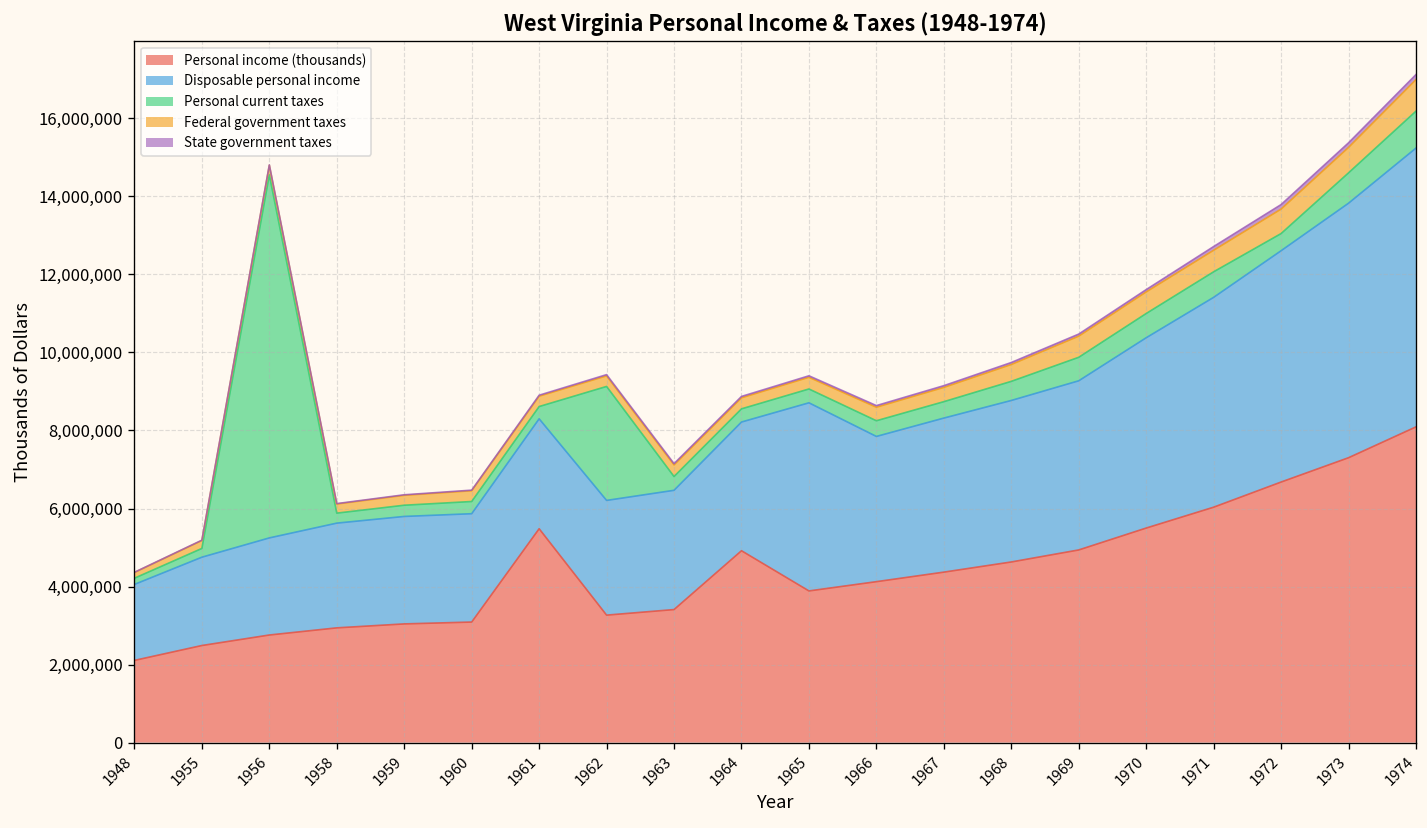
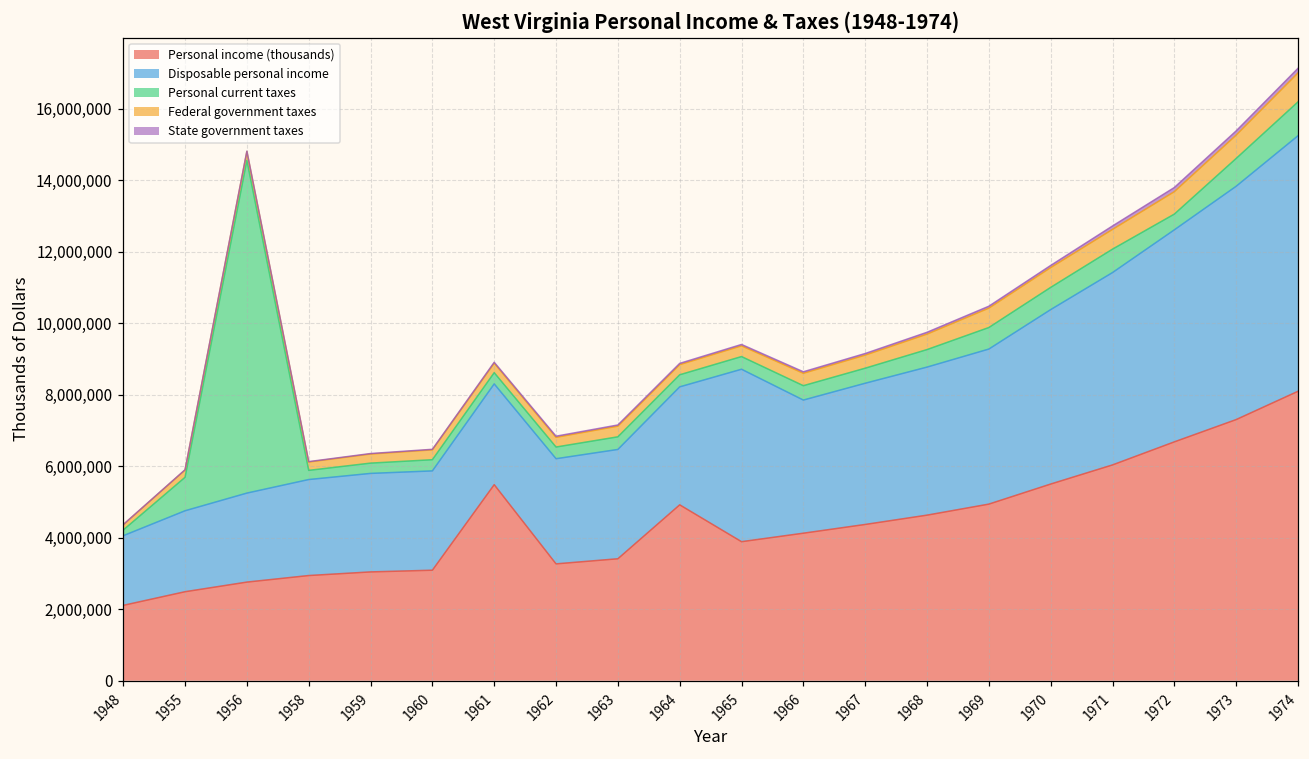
  {
    "Personal income (thousands)": {
      "1948": "2,100,000",
      "1955": "2,500,000",
      "1956": "2,800,000",
      "1958": "2,900,000",
      "1959": "3,000,000",
      "1960": "3,100,000",
      "1961": "5,500,000",
      "1962": "3,300,000",
      "1963": "3,400,000",
      "1964": "4,900,000",
      "1965": "3,900,000",
      "1966": "4,100,000",
      "1967": "4,400,000",
      "1968": "4,600,000",
      "1969": "4,900,000",
      "1970": "5,500,000",
      "1971": "6,000,000",
      "1972": "6,700,000",
      "1973": "7,300,000",
      "1974": "8,100,000"
    },
    "Disposable personal income": {
      "1948": "1,900,000",
      "1955": "2,300,000",
      "1956": "2,500,000",
      "1958": "2,700,000",
      "1959": "2,800,000",
      "1960": "2,800,000",
      "1961": "2,800,000",
      "1962": "2,900,000",
      "1963": "3,100,000",
      "1964": "3,300,000",
      "1965": "4,800,000",
      "1966": "3,700,000",
      "1967": "3,900,000",
      "1968": "4,100,000",
      "1969": "4,300,000",
      "1970": "4,900,000",
      "1971": "5,400,000",
      "1972": "5,900,000",
      "1973": "6,500,000",
      "1974": "7,100,000"
    },
    "Personal current taxes": {
      "1948": "200,000",
-     "1955": "200,000",
+     "1955": "900,000",
      "1956": "9,300,000",
      "1958": "300,000",
      "1959": "300,000",
      "1960": "300,000",
      "1961": "300,000",
-     "1962": "2,900,000",
+     "1962": "300,000",
      "1963": "400,000",
      "1964": "300,000",
      "1965": "400,000",
      "1966": "400,000",
      "1967": "400,000",
      "1968": "500,000",
      "1969": "600,000",
      "1970": "600,000",
      "1971": "700,000",
      "1972": "400,000",
      "1973": "800,000",
      "1974": "900,000"
    },
    "Federal government taxes": {
      "1971": "600,000",
      "1972": "600,000",
      "1973": "700,000",
      "1974": "800,000"
    },
    "State government taxes": {
      "1971": "100,000",
      "1972": "100,000",
      "1973": "100,000",
      "1974": "100,000"
    }
  }
